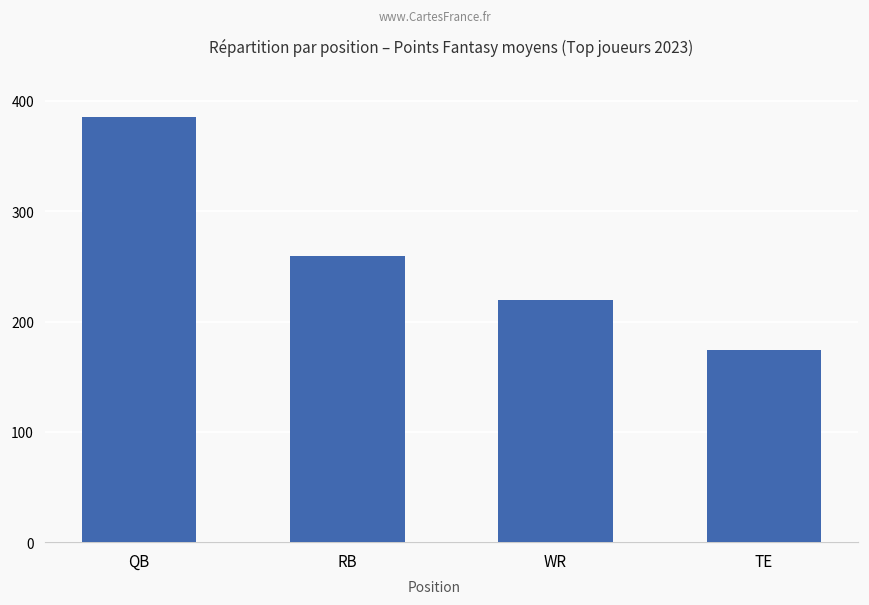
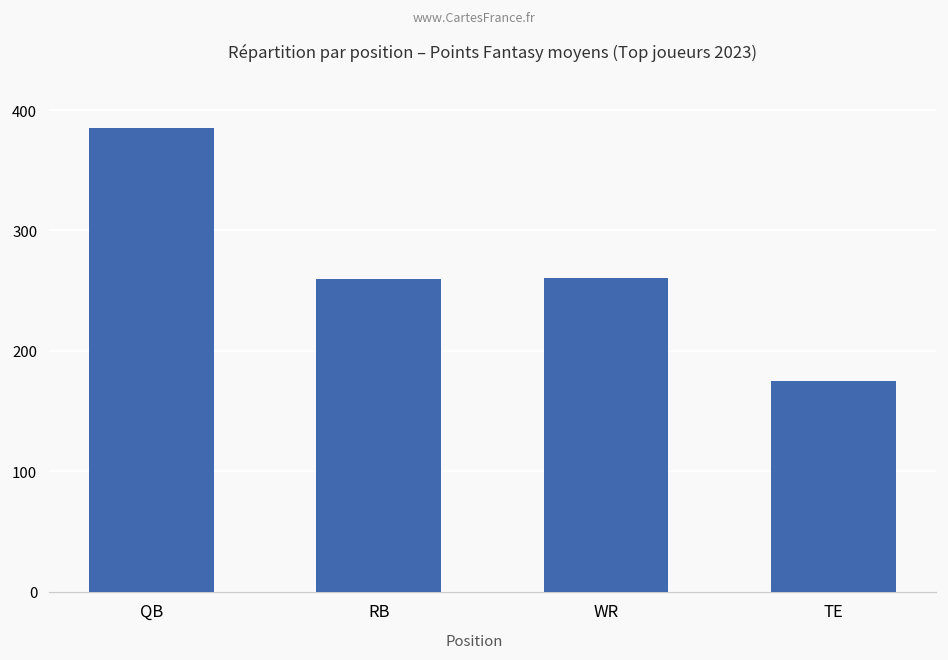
  {
    "QB": 385,
    "RB": 260,
-   "WR": 220,
+   "WR": 261,
    "TE": 175
  }
